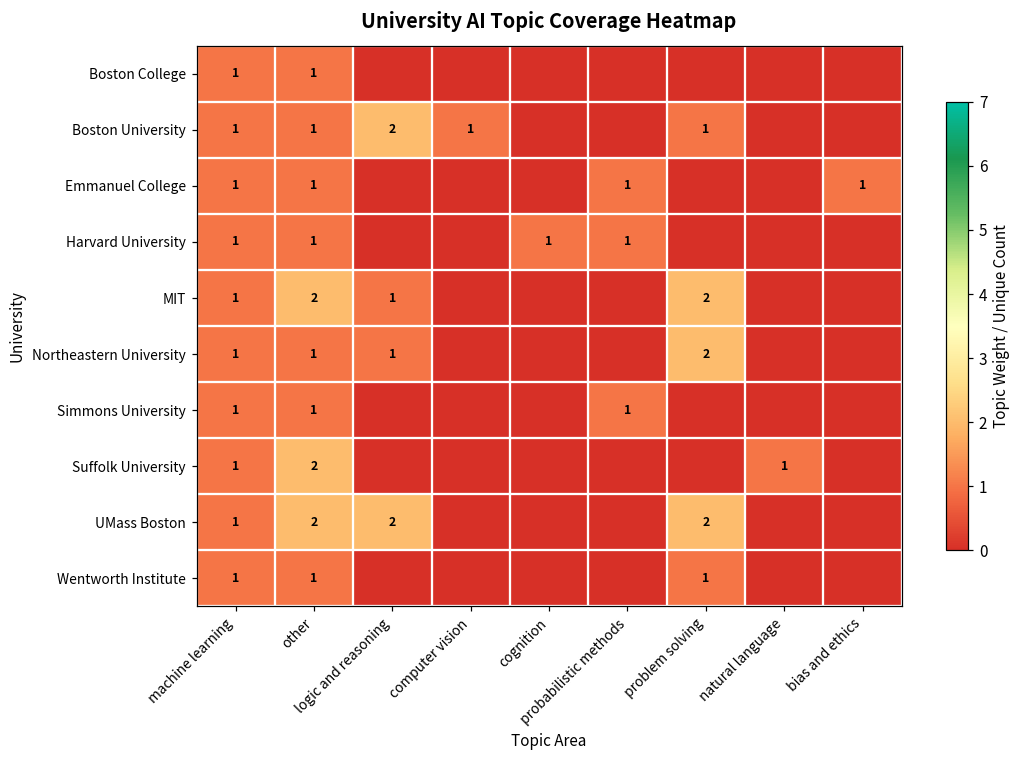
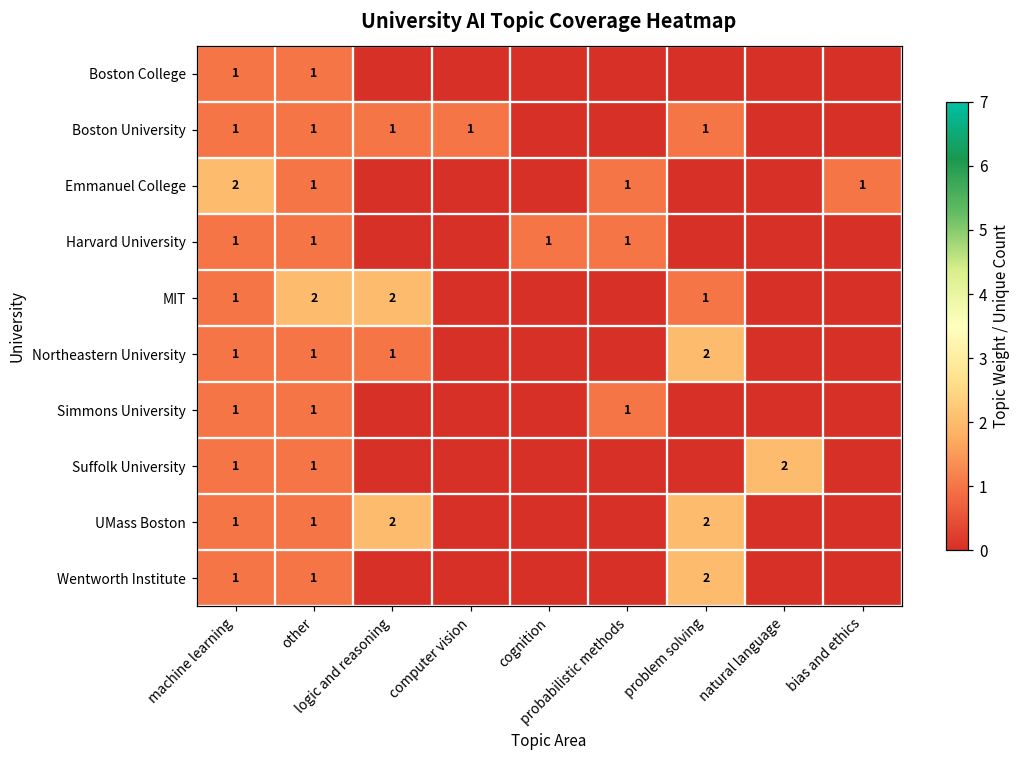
  {
    "Boston College": {
      "machine learning": 1,
      "other": 1
    },
    "Boston University": {
      "machine learning": 1,
      "other": 1,
-     "logic and reasoning": 2,
+     "logic and reasoning": 1,
      "computer vision": 1,
      "problem solving": 1
    },
    "Emmanuel College": {
-     "machine learning": 1,
+     "machine learning": 2,
      "other": 1,
      "probabilistic methods": 1,
      "bias and ethics": 1
    },
    "Harvard University": {
      "machine learning": 1,
      "other": 1,
      "cognition": 1,
      "probabilistic methods": 1
    },
    "MIT": {
      "machine learning": 1,
      "other": 2,
-     "logic and reasoning": 1,
-     "problem solving": 2
+     "logic and reasoning": 2,
+     "problem solving": 1
    },
    "Northeastern University": {
      "machine learning": 1,
      "other": 1,
      "logic and reasoning": 1,
      "problem solving": 2
    },
    "Simmons University": {
      "machine learning": 1,
      "other": 1,
      "probabilistic methods": 1
    },
    "Suffolk University": {
      "machine learning": 1,
-     "other": 2,
-     "natural language": 1
+     "other": 1,
+     "natural language": 2
    },
    "UMass Boston": {
      "machine learning": 1,
-     "other": 2,
+     "other": 1,
      "logic and reasoning": 2,
      "problem solving": 2
    },
    "Wentworth Institute": {
      "machine learning": 1,
      "other": 1,
-     "problem solving": 1
+     "problem solving": 2
    }
  }
